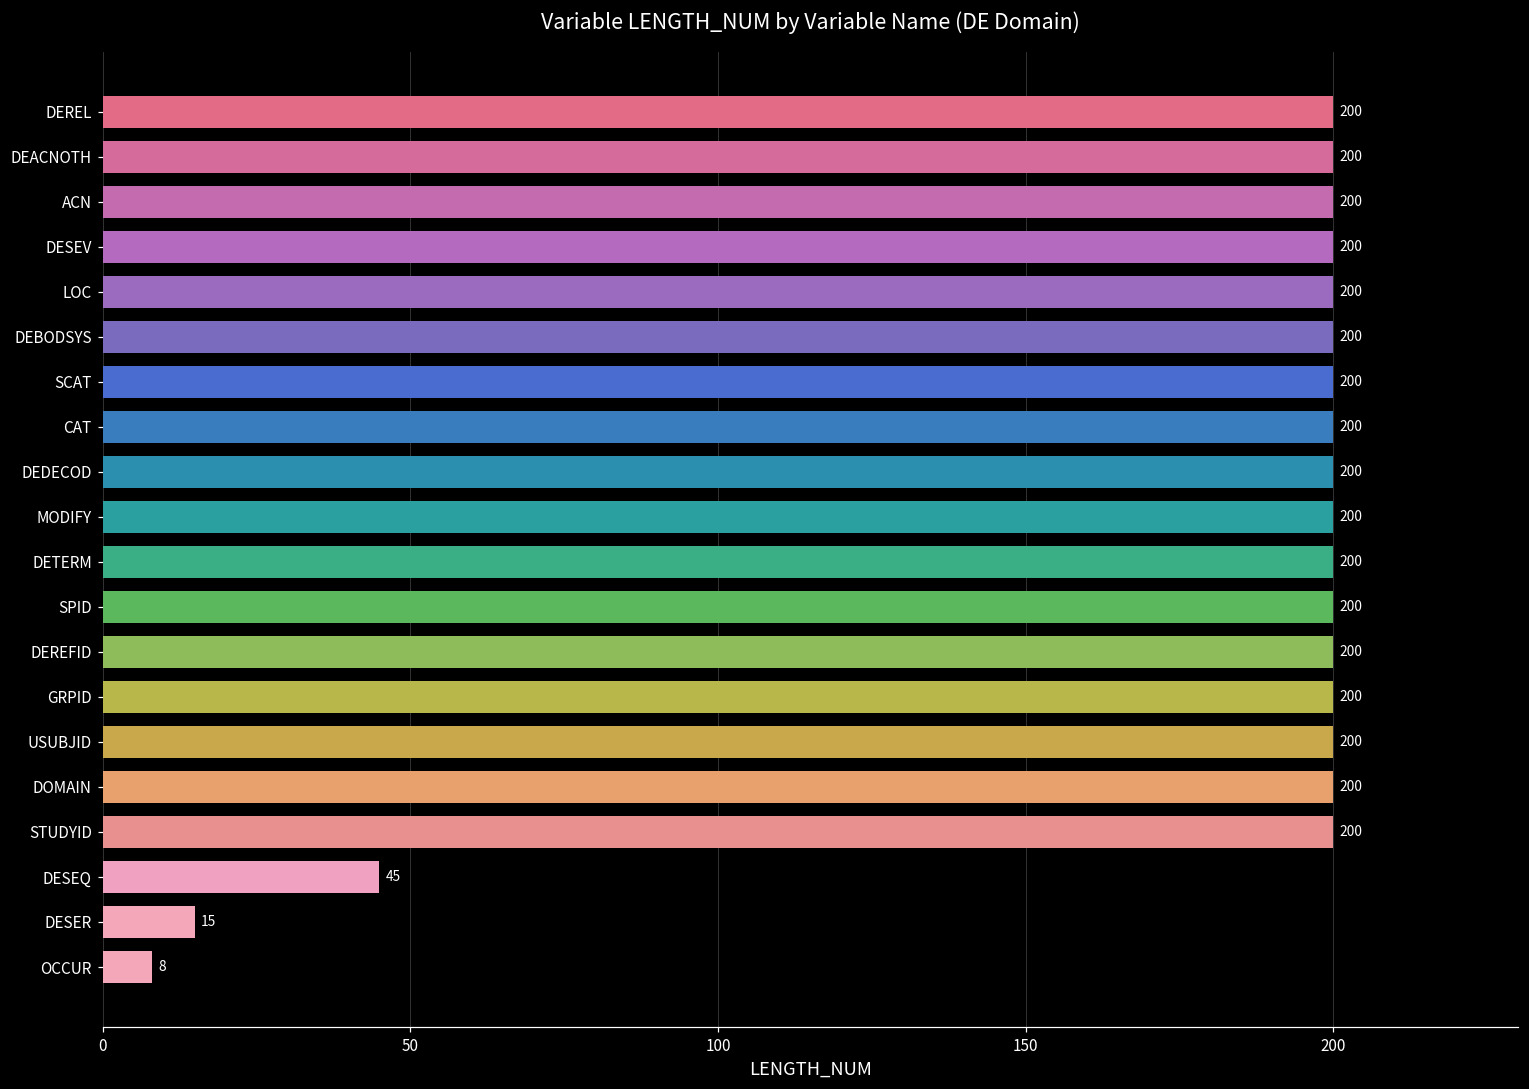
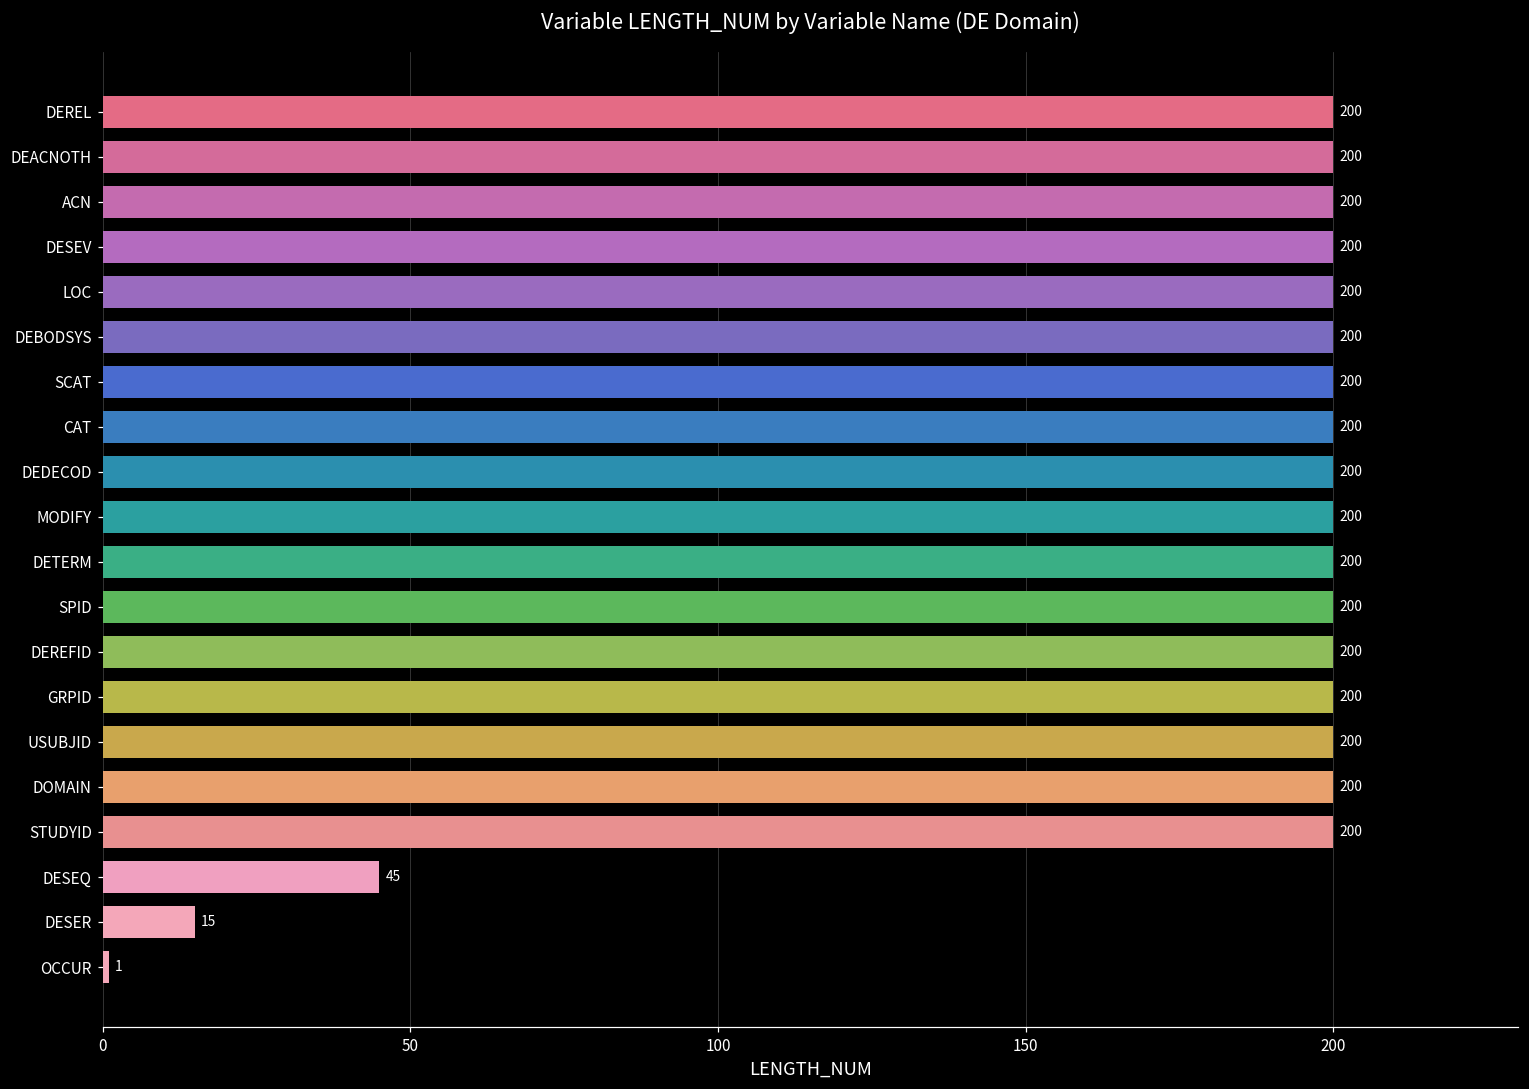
  {
    "DEREL": 200,
    "DEACNOTH": 200,
    "ACN": 200,
    "DESEV": 200,
    "LOC": 200,
    "DEBODSYS": 200,
    "SCAT": 200,
    "CAT": 200,
    "DEDECOD": 200,
    "MODIFY": 200,
    "DETERM": 200,
    "SPID": 200,
    "DEREFID": 200,
    "GRPID": 200,
    "USUBJID": 200,
    "DOMAIN": 200,
    "STUDYID": 200,
    "DESEQ": 45,
    "DESER": 15,
-   "OCCUR": 8
+   "OCCUR": 1
  }
